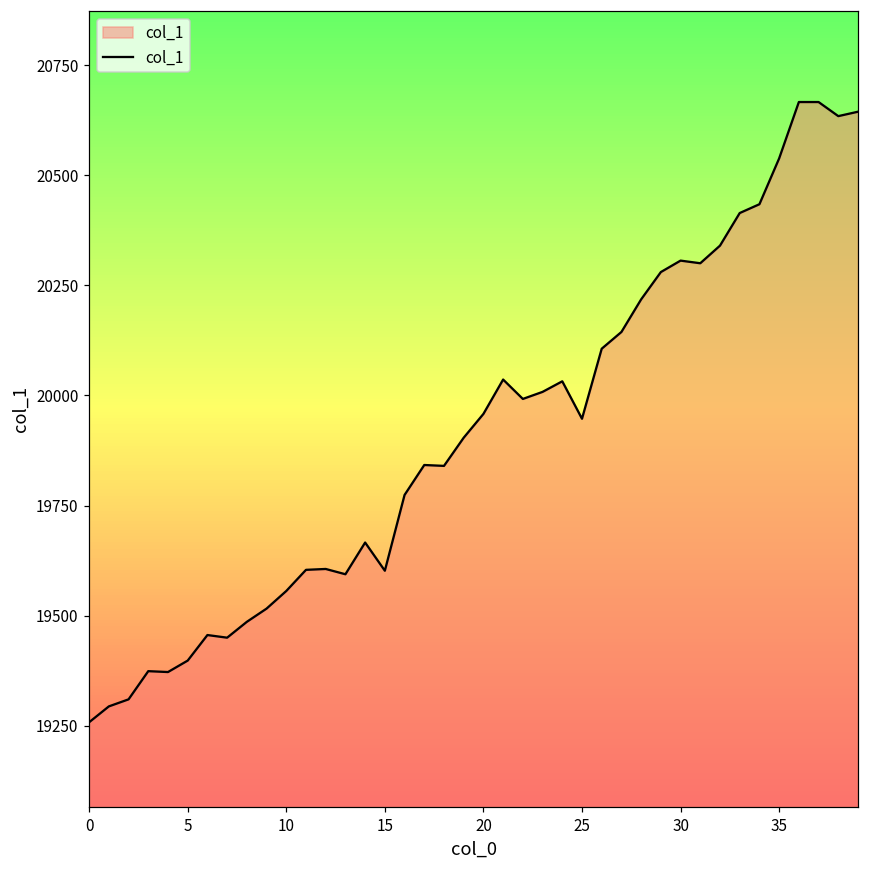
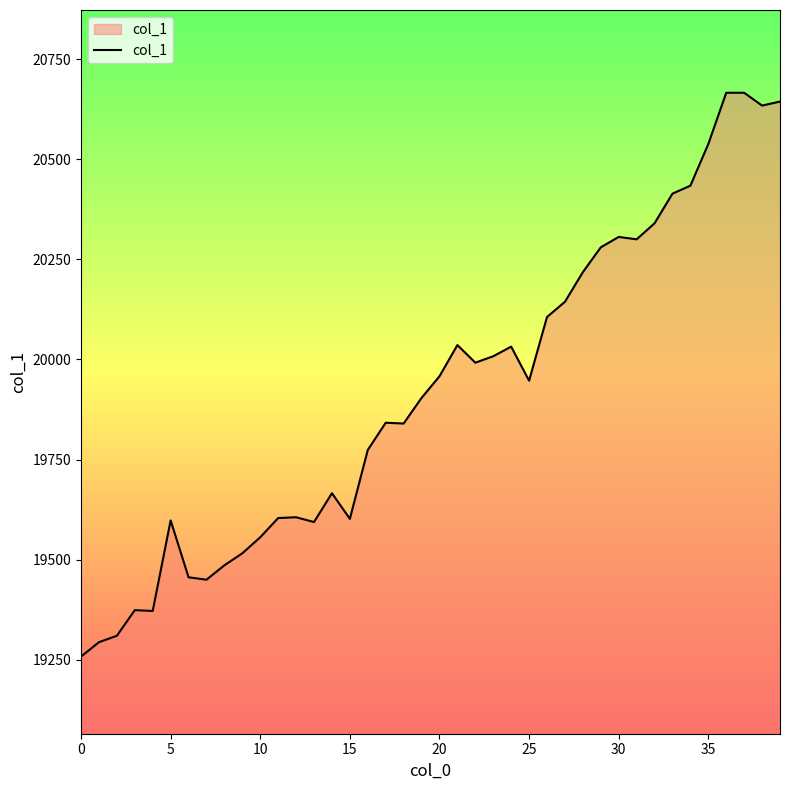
  {
    "0": 19260,
-   "5": 19400,
+   "5": 19600,
    "10": 19560,
    "15": 19600,
    "20": 19960,
    "25": 19950,
    "30": 20310,
    "35": 20540
  }
